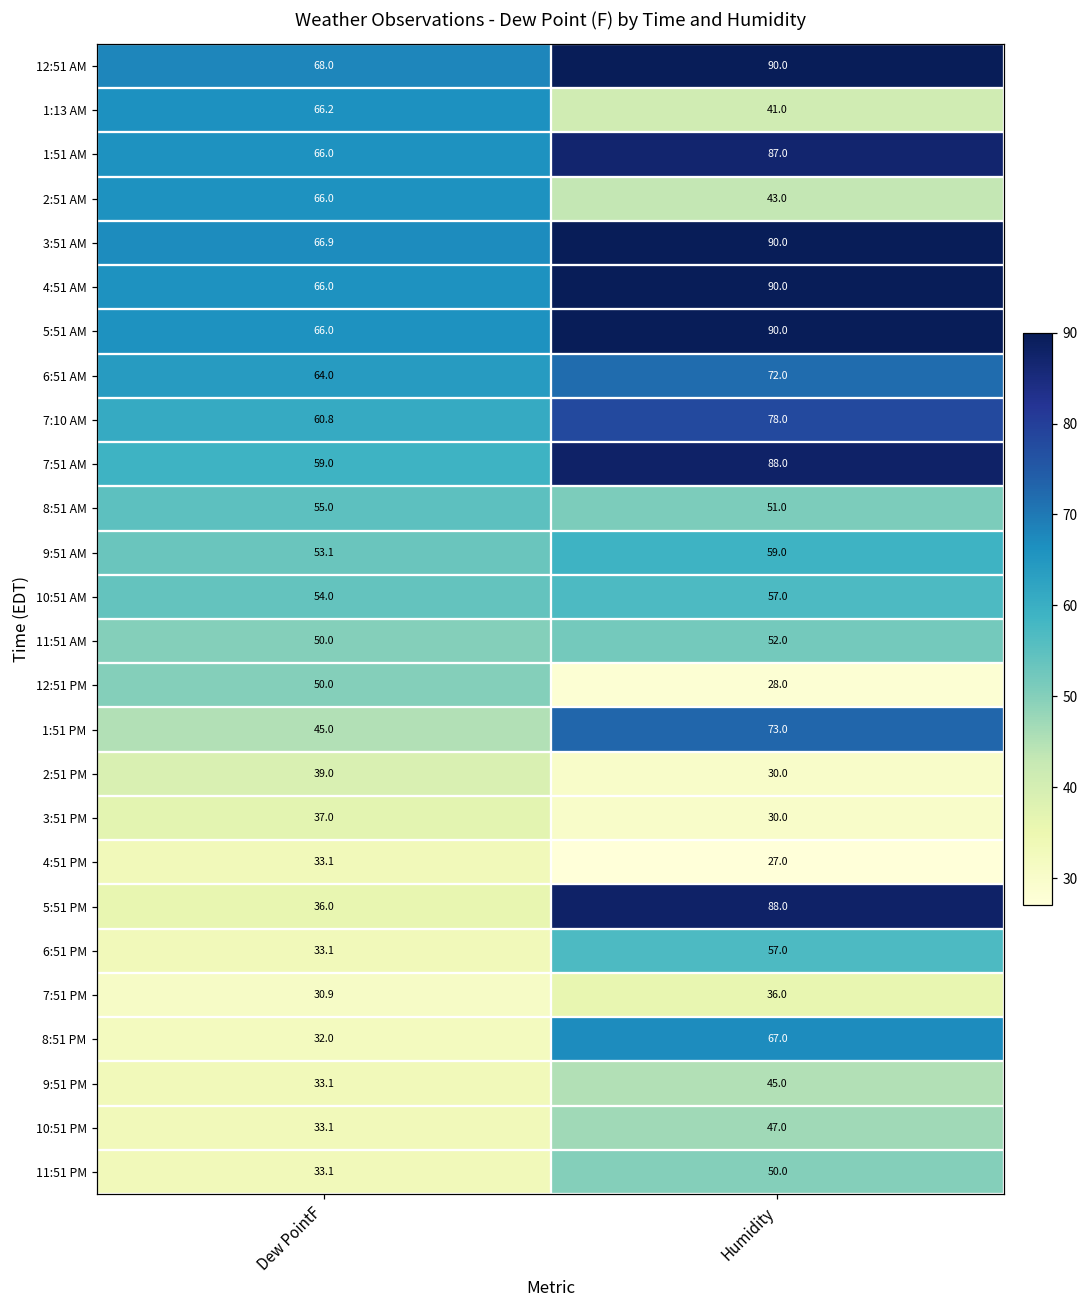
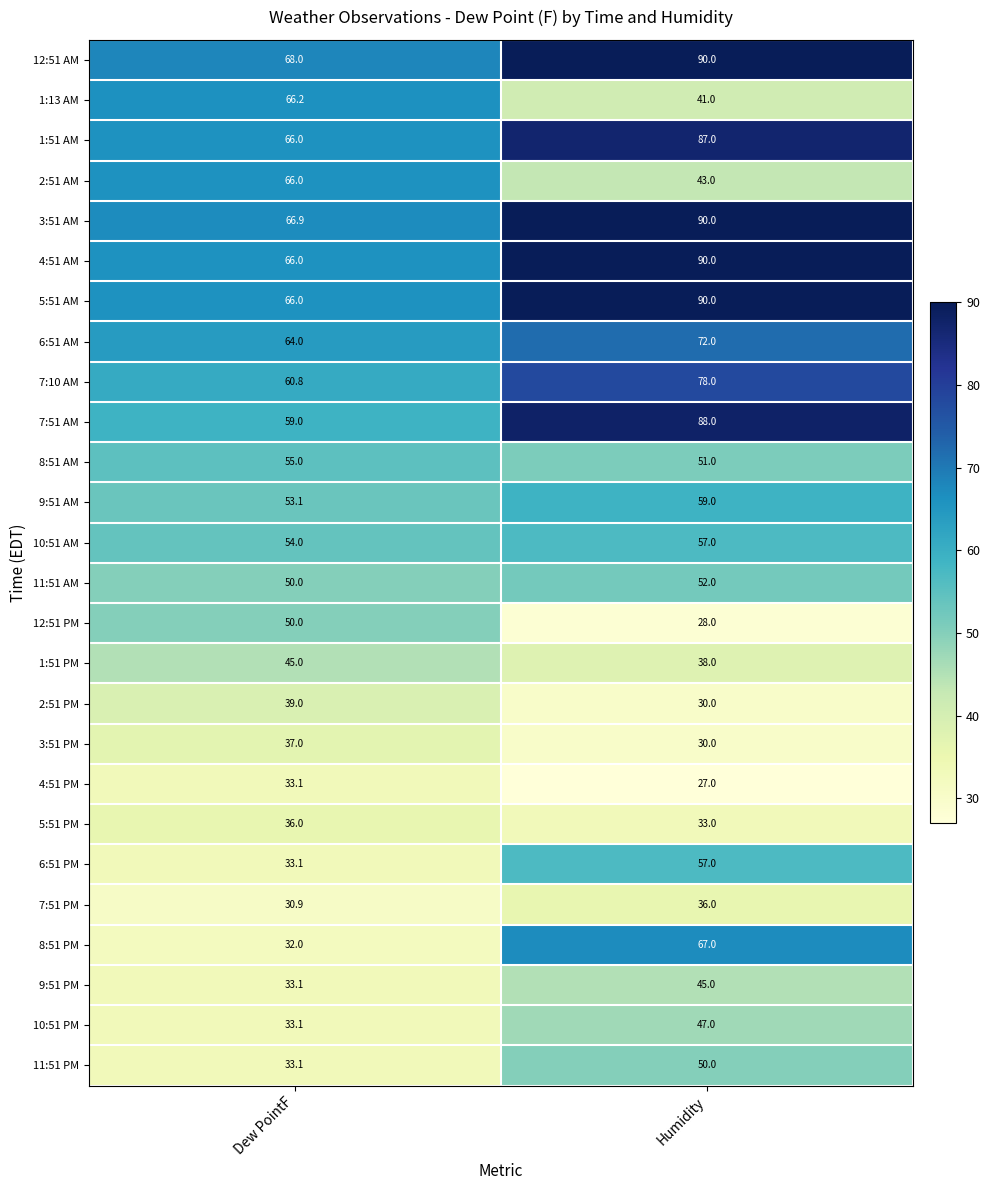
  {
    "12:51 AM": {
      "Dew PointF": 68.0,
      "Humidity": 90.0
    },
    "1:13 AM": {
      "Dew PointF": 66.2,
      "Humidity": 41.0
    },
    "1:51 AM": {
      "Dew PointF": 66.0,
      "Humidity": 87.0
    },
    "2:51 AM": {
      "Dew PointF": 66.0,
      "Humidity": 43.0
    },
    "3:51 AM": {
      "Dew PointF": 66.9,
      "Humidity": 90.0
    },
    "4:51 AM": {
      "Dew PointF": 66.0,
      "Humidity": 90.0
    },
    "5:51 AM": {
      "Dew PointF": 66.0,
      "Humidity": 90.0
    },
    "6:51 AM": {
      "Dew PointF": 64.0,
      "Humidity": 72.0
    },
    "7:10 AM": {
      "Dew PointF": 60.8,
      "Humidity": 78.0
    },
    "7:51 AM": {
      "Dew PointF": 59.0,
      "Humidity": 88.0
    },
    "8:51 AM": {
      "Dew PointF": 55.0,
      "Humidity": 51.0
    },
    "9:51 AM": {
      "Dew PointF": 53.1,
      "Humidity": 59.0
    },
    "10:51 AM": {
      "Dew PointF": 54.0,
      "Humidity": 57.0
    },
    "11:51 AM": {
      "Dew PointF": 50.0,
      "Humidity": 52.0
    },
    "12:51 PM": {
      "Dew PointF": 50.0,
      "Humidity": 28.0
    },
    "1:51 PM": {
      "Dew PointF": 45.0,
-     "Humidity": 73.0
+     "Humidity": 38.0
    },
    "2:51 PM": {
      "Dew PointF": 39.0,
      "Humidity": 30.0
    },
    "3:51 PM": {
      "Dew PointF": 37.0,
      "Humidity": 30.0
    },
    "4:51 PM": {
      "Dew PointF": 33.1,
      "Humidity": 27.0
    },
    "5:51 PM": {
      "Dew PointF": 36.0,
-     "Humidity": 88.0
+     "Humidity": 33.0
    },
    "6:51 PM": {
      "Dew PointF": 33.1,
      "Humidity": 57.0
    },
    "7:51 PM": {
      "Dew PointF": 30.9,
      "Humidity": 36.0
    },
    "8:51 PM": {
      "Dew PointF": 32.0,
      "Humidity": 67.0
    },
    "9:51 PM": {
      "Dew PointF": 33.1,
      "Humidity": 45.0
    },
    "10:51 PM": {
      "Dew PointF": 33.1,
      "Humidity": 47.0
    },
    "11:51 PM": {
      "Dew PointF": 33.1,
      "Humidity": 50.0
    }
  }
